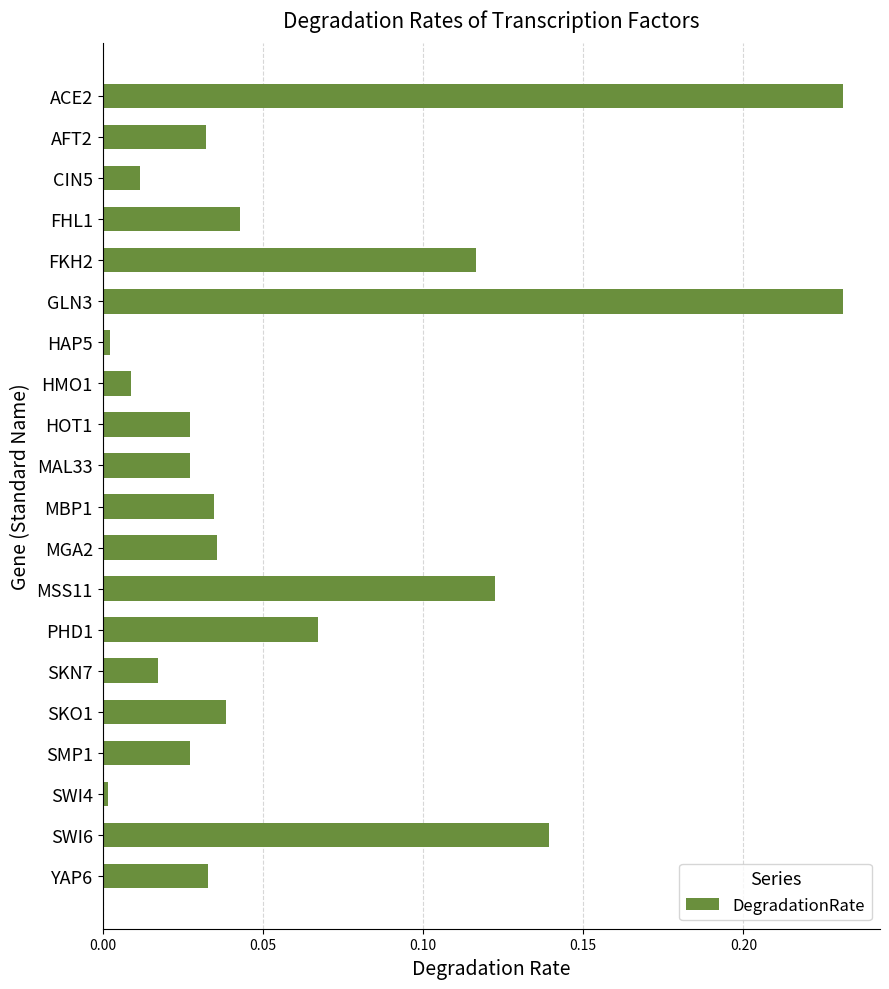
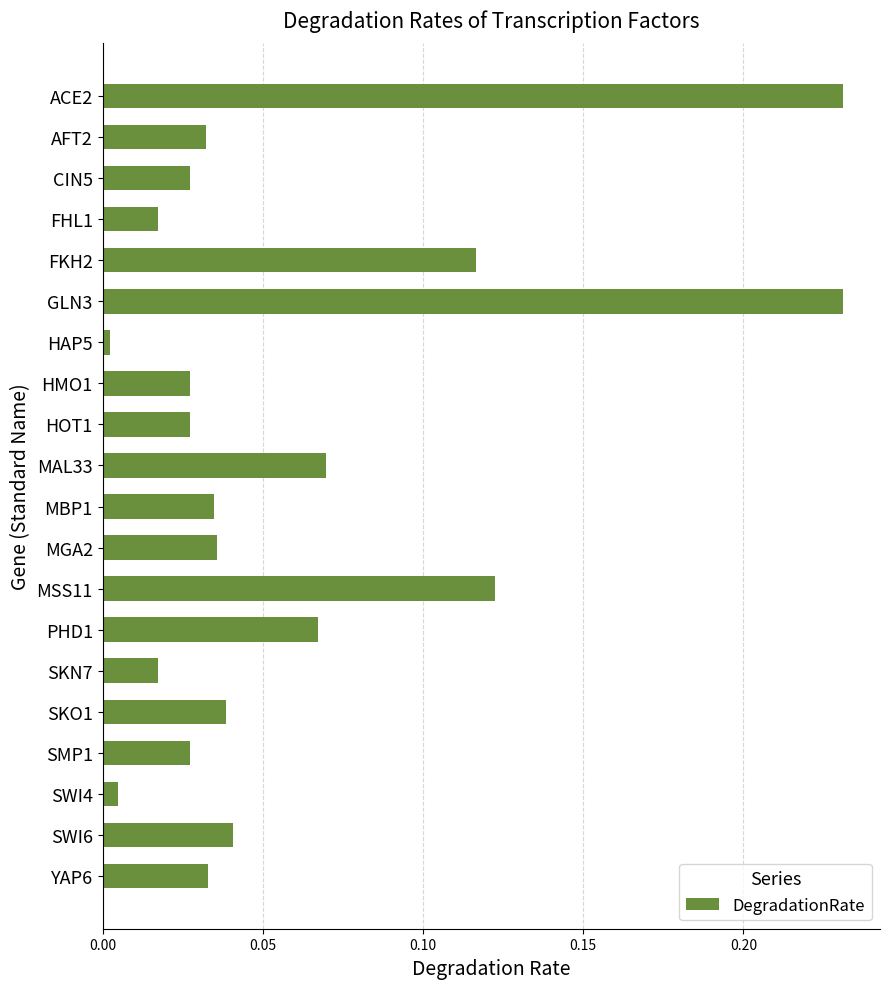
  {
    "ACE2": 0.231,
    "AFT2": 0.032,
-   "CIN5": 0.012,
-   "FHL1": 0.043,
+   "CIN5": 0.027,
+   "FHL1": 0.017,
    "FKH2": 0.117,
    "GLN3": 0.231,
    "HAP5": 0.002,
-   "HMO1": 0.009,
+   "HMO1": 0.027,
    "HOT1": 0.027,
-   "MAL33": 0.027,
+   "MAL33": 0.070,
    "MBP1": 0.035,
    "MGA2": 0.036,
    "MSS11": 0.123,
    "PHD1": 0.067,
    "SKN7": 0.017,
    "SKO1": 0.039,
    "SMP1": 0.027,
-   "SWI4": 0.002,
-   "SWI6": 0.139,
+   "SWI4": 0.005,
+   "SWI6": 0.041,
    "YAP6": 0.033
  }
